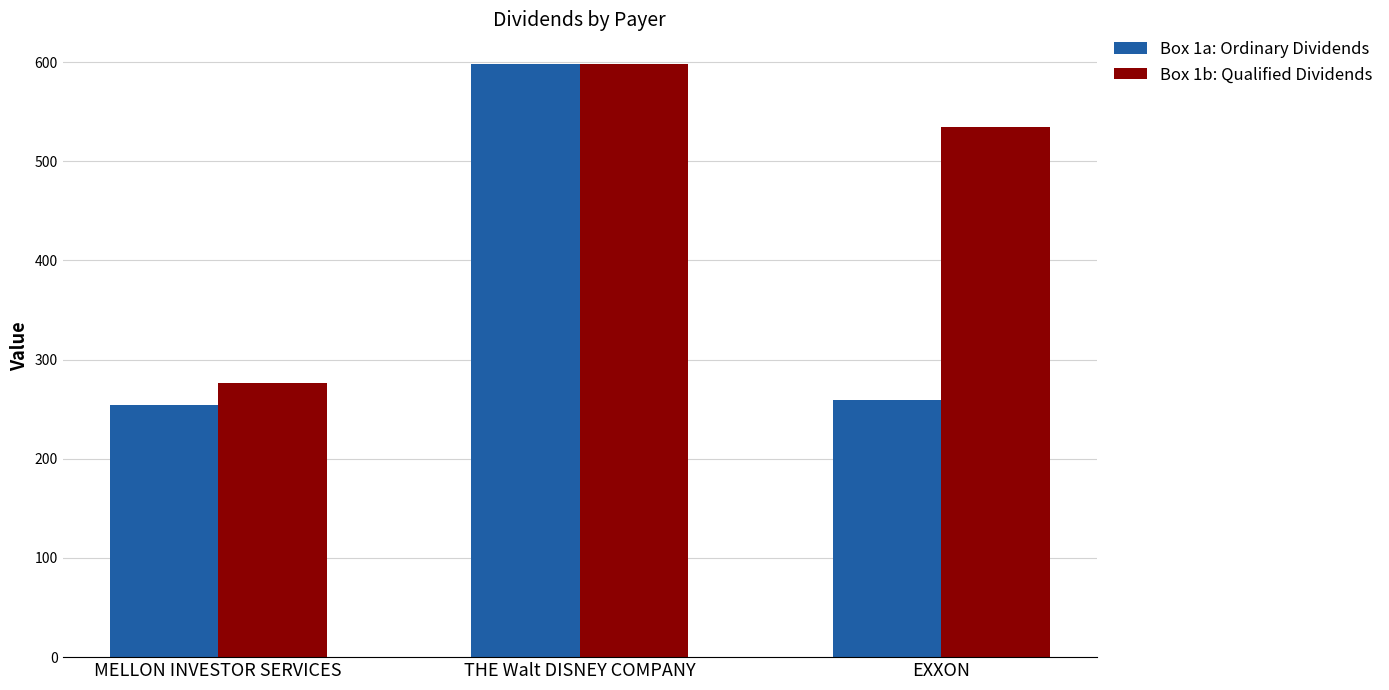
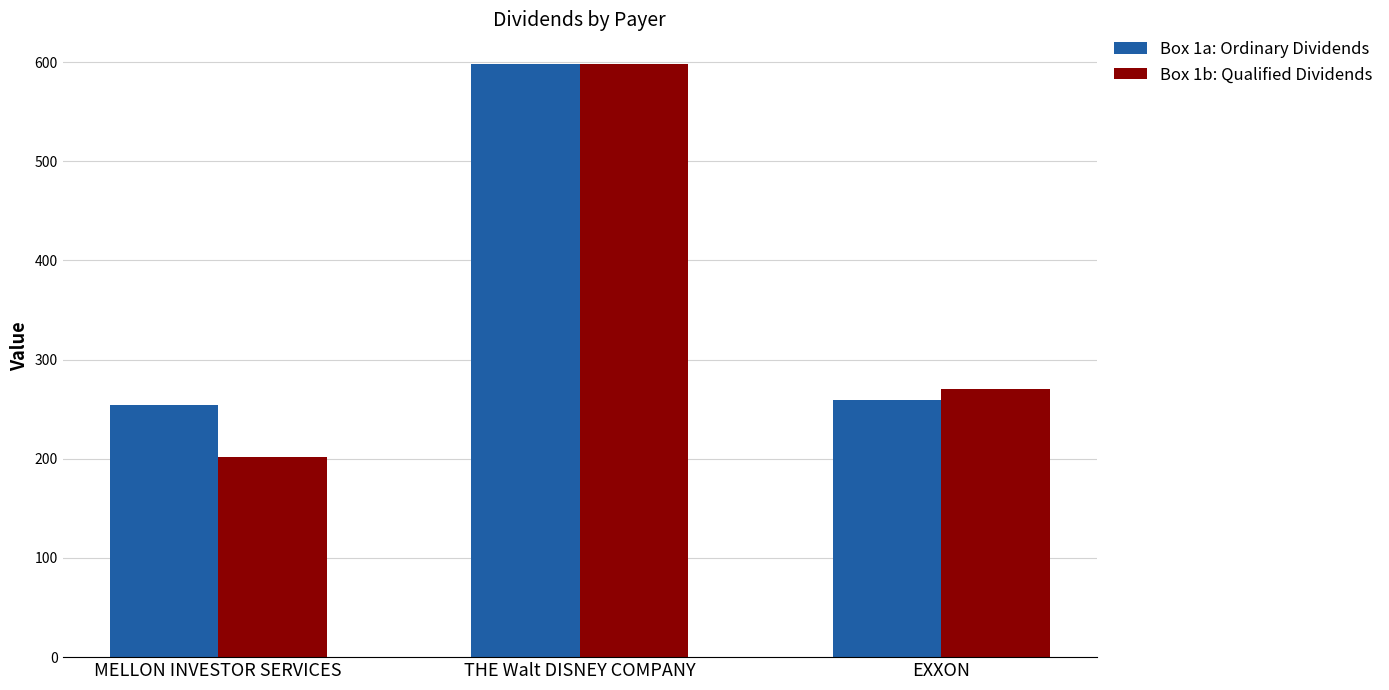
  {
    "Box 1a: Ordinary Dividends": {
      "MELLON INVESTOR SERVICES": 250,
      "THE Walt DISNEY COMPANY": 600,
      "EXXON": 260
    },
    "Box 1b: Qualified Dividends": {
-     "MELLON INVESTOR SERVICES": 280,
+     "MELLON INVESTOR SERVICES": 200,
      "THE Walt DISNEY COMPANY": 600,
-     "EXXON": 530
+     "EXXON": 270
    }
  }
